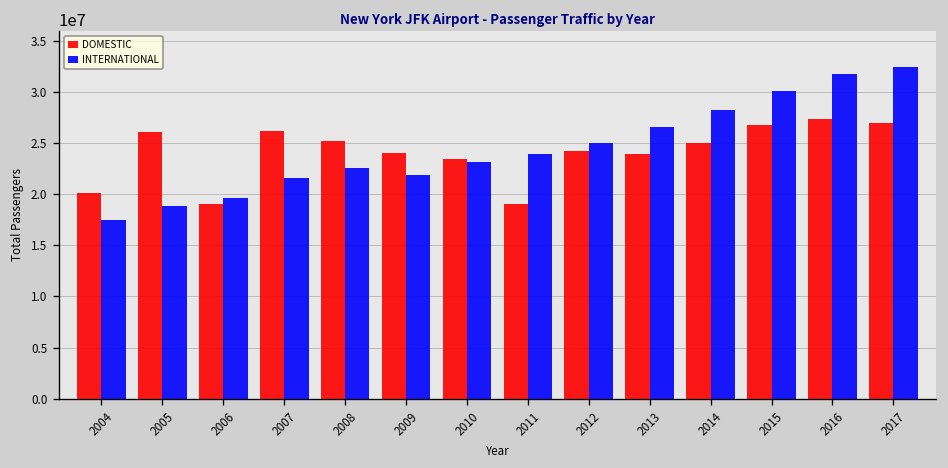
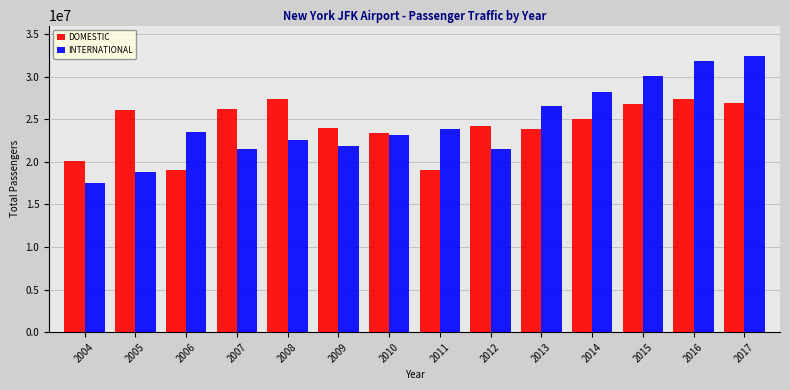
  {
    "DOMESTIC": {
      "2004": 20000000,
      "2005": 26000000,
      "2006": 19000000,
      "2007": 26000000,
-     "2008": 25000000,
+     "2008": 27000000,
      "2009": 24000000,
      "2010": 23000000,
      "2011": 19000000,
      "2012": 24000000,
      "2013": 24000000,
      "2014": 25000000,
      "2015": 27000000,
      "2016": 27000000,
      "2017": 27000000
    },
    "INTERNATIONAL": {
      "2004": 17000000,
      "2005": 19000000,
-     "2006": 20000000,
+     "2006": 24000000,
      "2007": 22000000,
      "2008": 23000000,
      "2009": 22000000,
      "2010": 23000000,
      "2011": 24000000,
-     "2012": 25000000,
+     "2012": 22000000,
      "2013": 27000000,
      "2014": 28000000,
      "2015": 30000000,
      "2016": 32000000,
      "2017": 32000000
    }
  }
